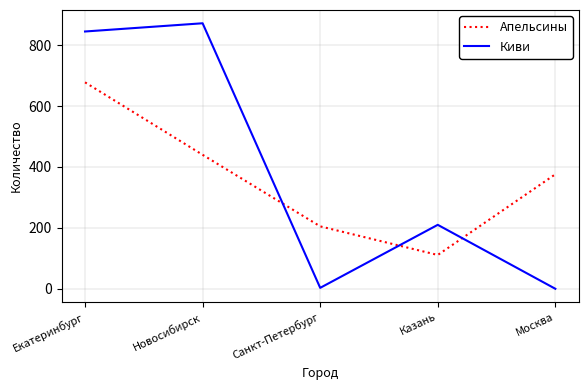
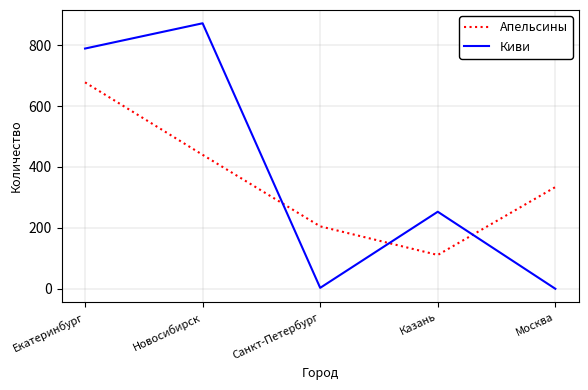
  {
    "Апельсины": {
      "Екатеринбург": 680,
      "Новосибирск": 440,
      "Санкт-Петербург": 210,
      "Казань": 110,
-     "Москва": 380
+     "Москва": 330
    },
    "Киви": {
-     "Екатеринбург": 850,
+     "Екатеринбург": 790,
      "Новосибирск": 870,
      "Санкт-Петербург": 0,
-     "Казань": 210,
+     "Казань": 250,
      "Москва": 0
    }
  }
